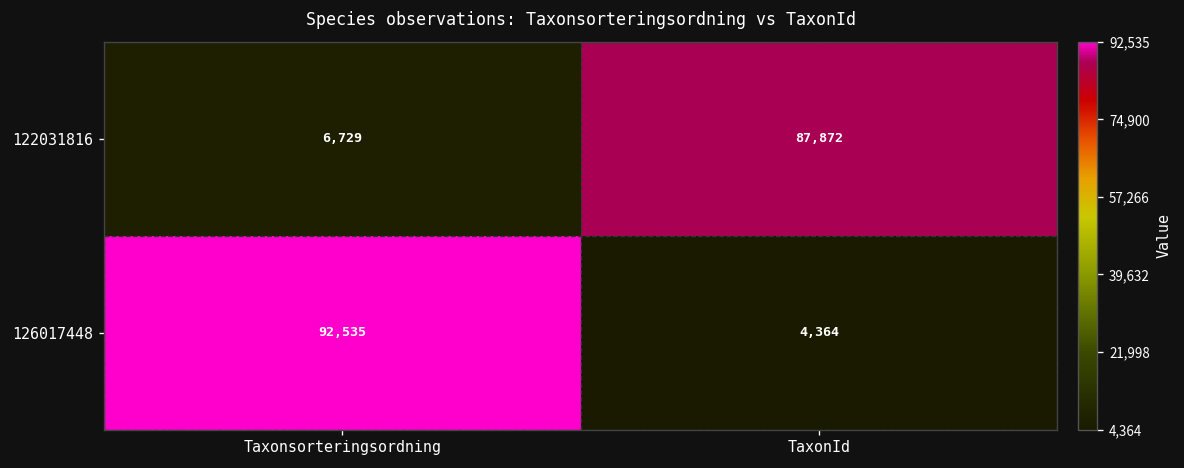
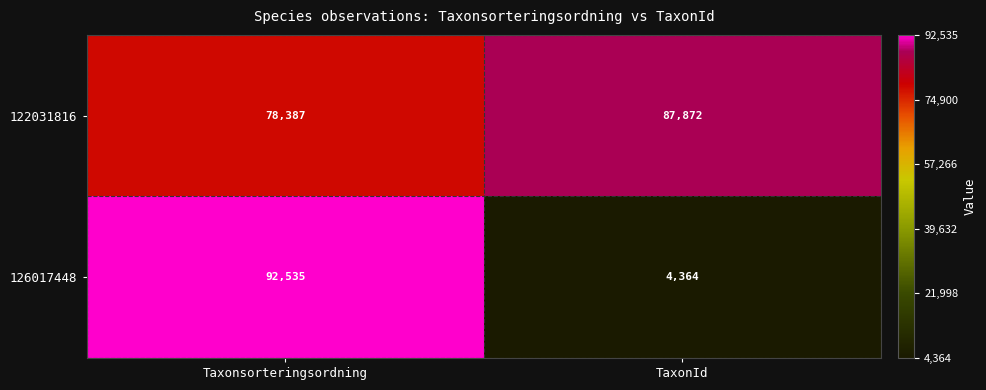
  {
    "122031816": {
-     "Taxonsorteringsordning": "6,729",
+     "Taxonsorteringsordning": "78,387",
      "TaxonId": "87,872"
    },
    "126017448": {
      "Taxonsorteringsordning": "92,535",
      "TaxonId": "4,364"
    }
  }
